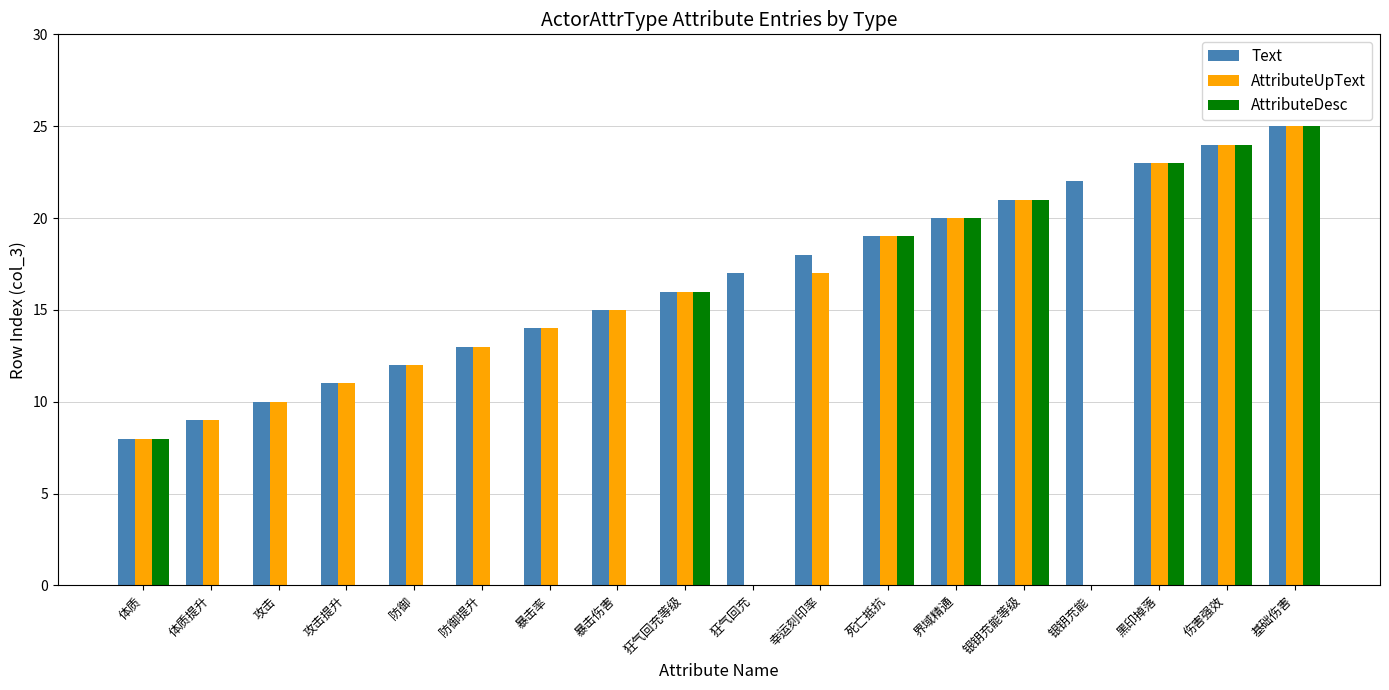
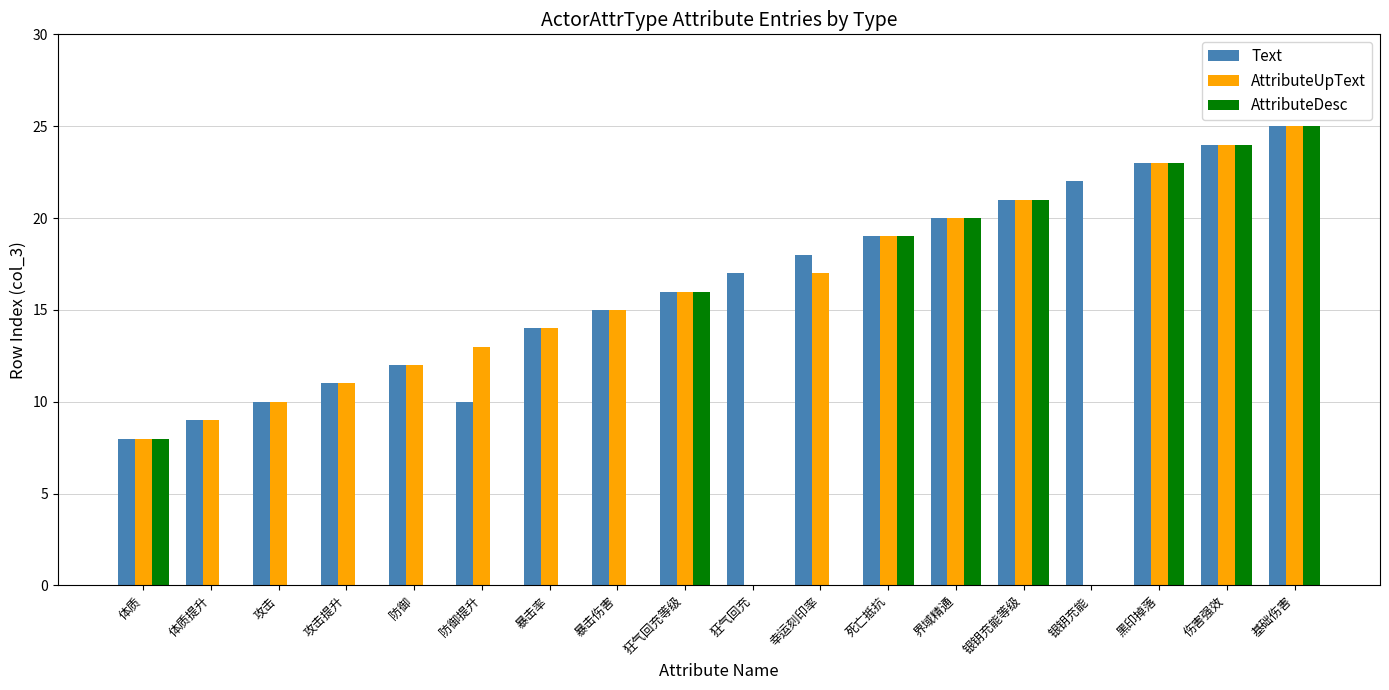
  {
    "Text": {
      "体质": 8,
      "体质提升": 9,
      "攻击": 10,
      "攻击提升": 11,
      "防御": 12,
-     "防御提升": 13,
+     "防御提升": 10,
      "暴击率": 14,
      "暴击伤害": 15,
      "狂气回充等级": 16,
      "狂气回充": 17,
      "幸运刻印率": 18,
      "死亡抵抗": 19,
      "界域精通": 20,
      "银钥充能等级": 21,
      "银钥充能": 22,
      "黑印掉落": 23,
      "伤害强效": 24,
      "基础伤害": 25
    },
    "AttributeUpText": {
      "体质": 8,
      "体质提升": 9,
      "攻击": 10,
      "攻击提升": 11,
      "防御": 12,
      "防御提升": 13,
      "暴击率": 14,
      "暴击伤害": 15,
      "狂气回充等级": 16,
      "狂气回充": 0,
      "幸运刻印率": 17,
      "死亡抵抗": 19,
      "界域精通": 20,
      "银钥充能等级": 21,
      "银钥充能": 0,
      "黑印掉落": 23,
      "伤害强效": 24,
      "基础伤害": 25
    },
    "AttributeDesc": {
      "体质": 8,
      "体质提升": 0,
      "攻击": 0,
      "攻击提升": 0,
      "防御": 0,
      "防御提升": 0,
      "暴击率": 0,
      "暴击伤害": 0,
      "狂气回充等级": 16,
      "狂气回充": 0,
      "幸运刻印率": 0,
      "死亡抵抗": 19,
      "界域精通": 20,
      "银钥充能等级": 21,
      "银钥充能": 0,
      "黑印掉落": 23,
      "伤害强效": 24,
      "基础伤害": 25
    }
  }
